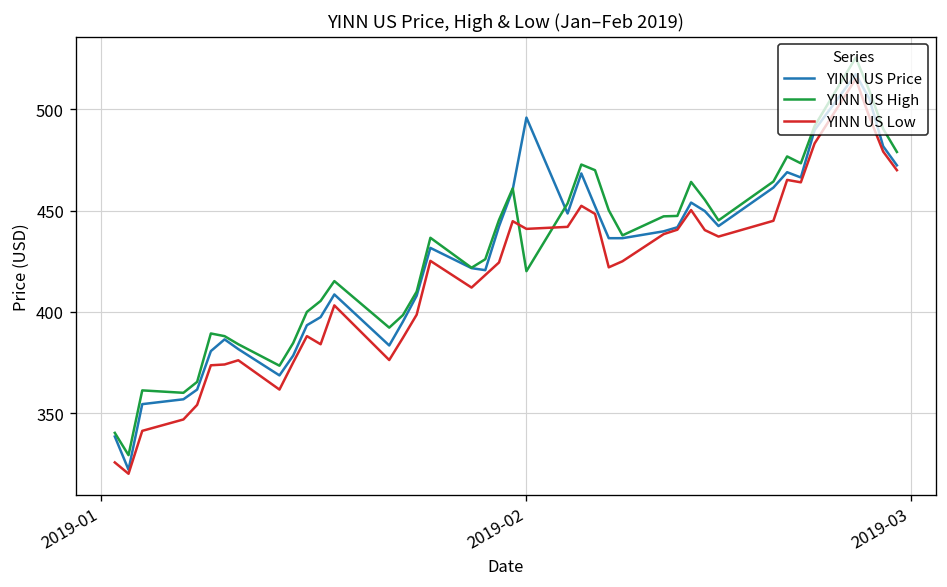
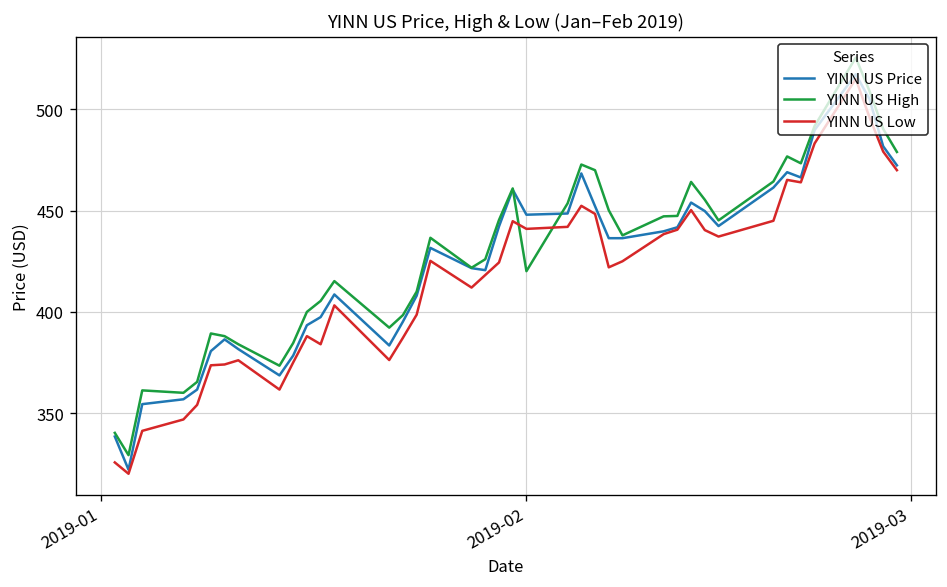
  {
    "YINN US Price": {
-     "2019-02": 496
+     "2019-02": 448
    },
    "YINN US High": {
      "2019-02": 420
    },
    "YINN US Low": {
      "2019-02": 441
    }
  }
